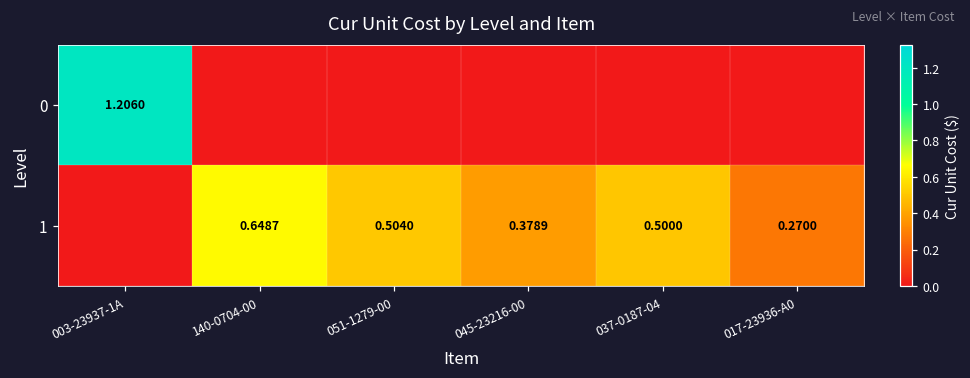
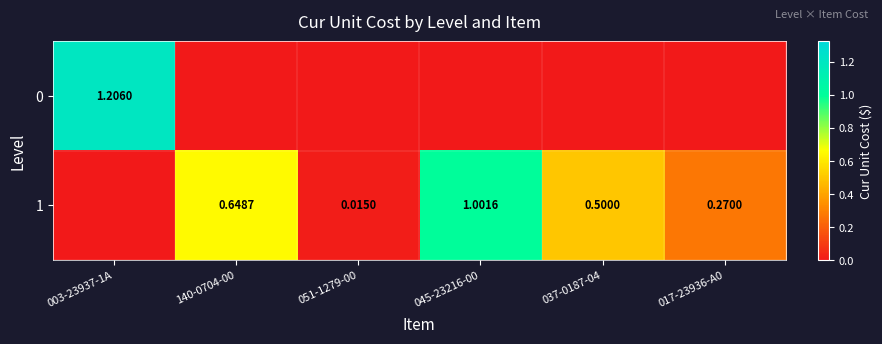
  {
    "0": {
      "003-23937-1A": 1.2060
    },
    "1": {
      "140-0704-00": 0.6487,
-     "051-1279-00": 0.5040,
-     "045-23216-00": 0.3789,
+     "051-1279-00": 0.0150,
+     "045-23216-00": 1.0016,
      "037-0187-04": 0.5000,
      "017-23936-A0": 0.2700
    }
  }
